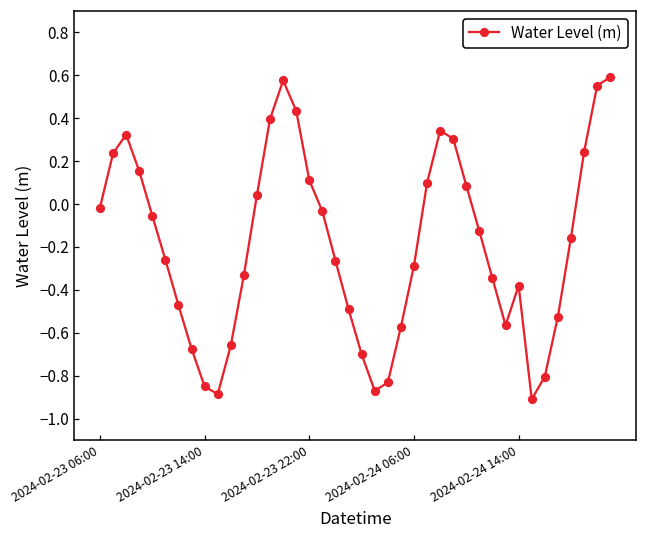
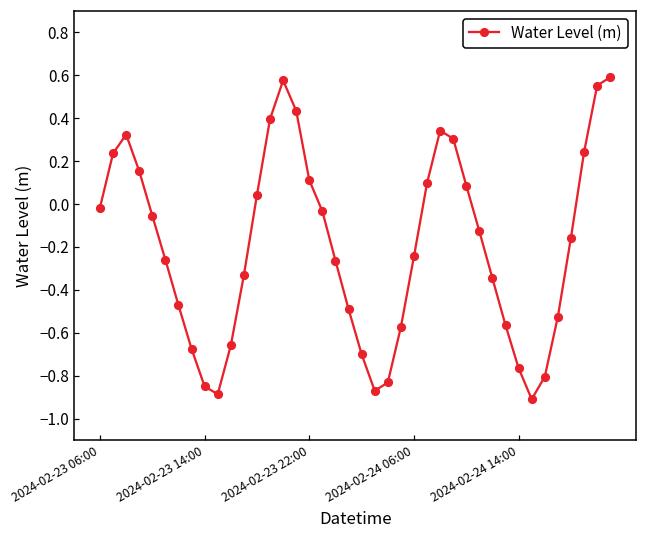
  {
    "2024-02-23 06:00": -0.02,
    "2024-02-23 14:00": -0.85,
    "2024-02-23 22:00": 0.11,
-   "2024-02-24 06:00": -0.29,
-   "2024-02-24 14:00": -0.38
+   "2024-02-24 06:00": -0.24,
+   "2024-02-24 14:00": -0.77
  }
